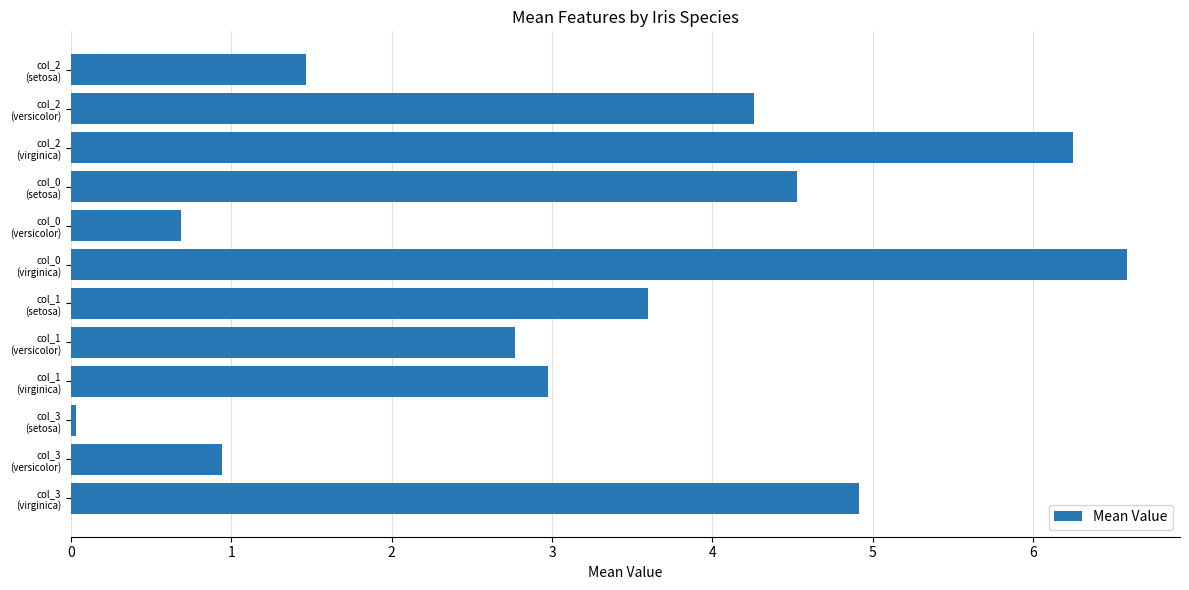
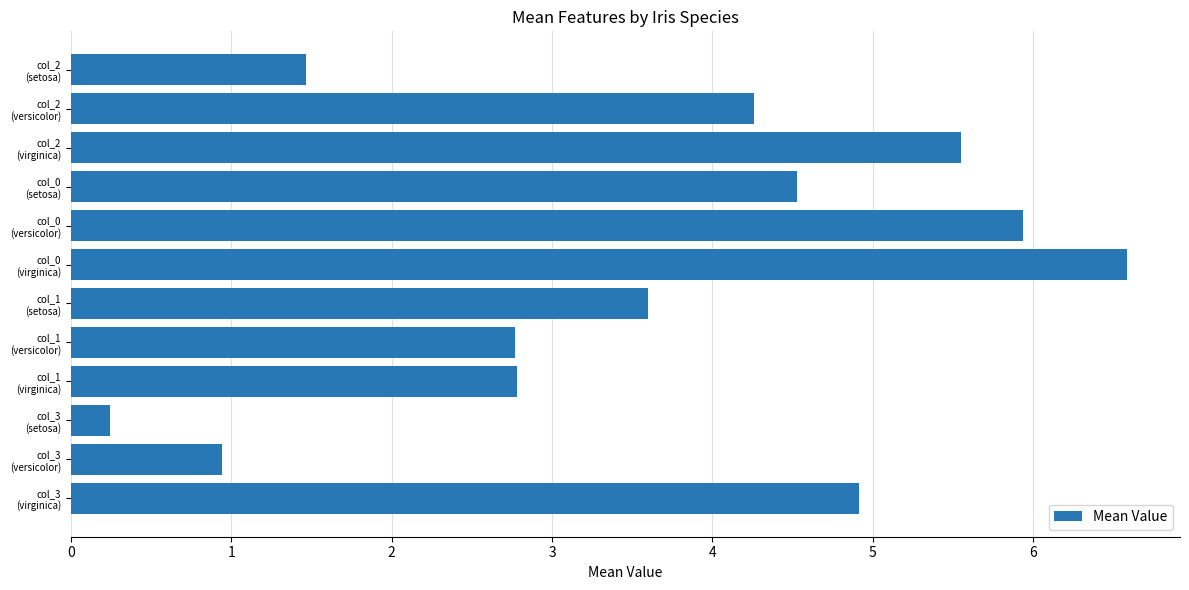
  {
    "col_2 (setosa)": 1.46,
    "col_2 (versicolor)": 4.26,
-   "col_2 (virginica)": 6.25,
+   "col_2 (virginica)": 5.55,
    "col_0 (setosa)": 4.53,
-   "col_0 (versicolor)": 0.69,
+   "col_0 (versicolor)": 5.94,
    "col_0 (virginica)": 6.59,
    "col_1 (setosa)": 3.60,
    "col_1 (versicolor)": 2.77,
-   "col_1 (virginica)": 2.97,
-   "col_3 (setosa)": 0.03,
+   "col_1 (virginica)": 2.78,
+   "col_3 (setosa)": 0.24,
    "col_3 (versicolor)": 0.94,
    "col_3 (virginica)": 4.92
  }
